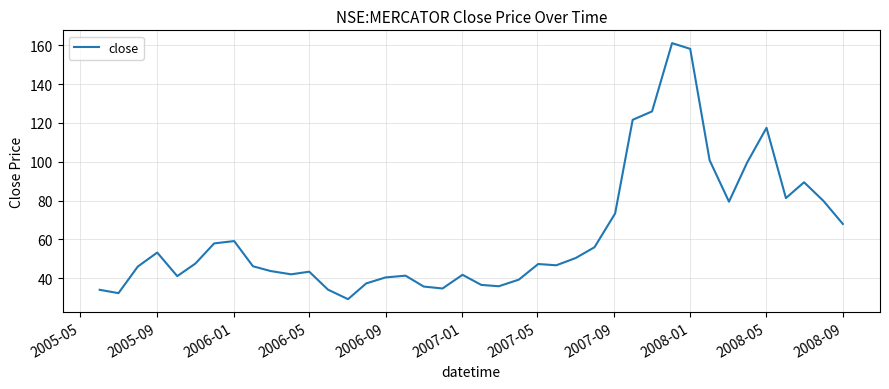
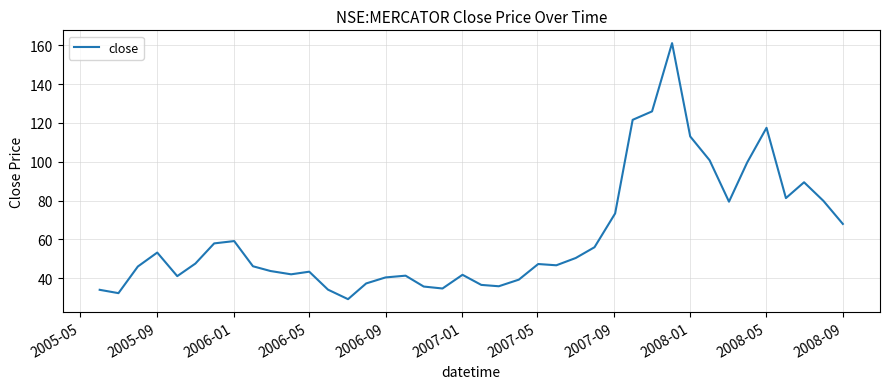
  {
    "2005-09": 53,
    "2006-09": 40,
-   "2008-01": 158,
+   "2008-01": 113,
    "2008-09": 68
  }
